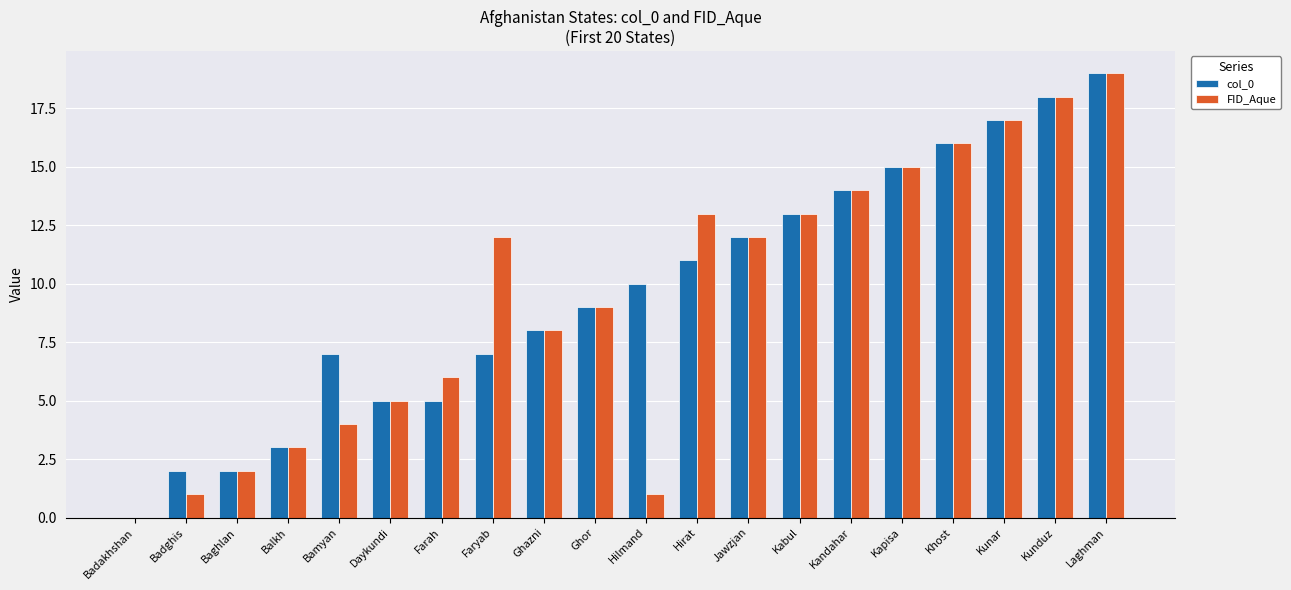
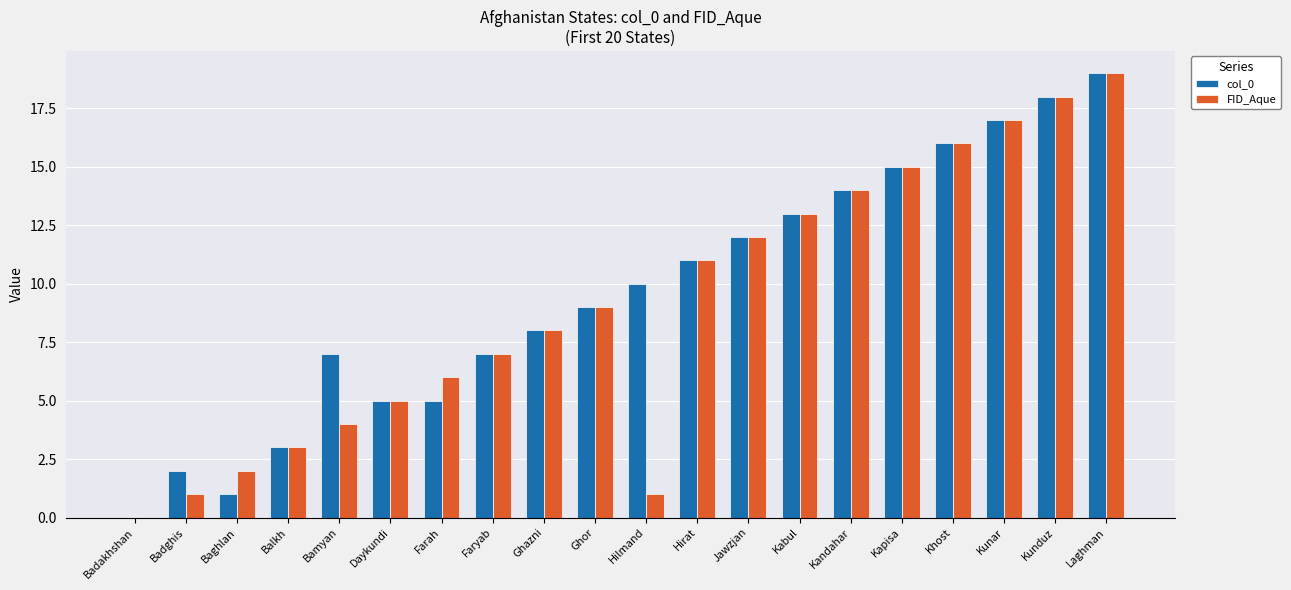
  {
    "col_0": {
      "Badakhshan": 0,
      "Badghis": 2,
-     "Baghlan": 2,
+     "Baghlan": 1,
      "Balkh": 3,
      "Bamyan": 7,
      "Daykundi": 5,
      "Farah": 5,
      "Faryab": 7,
      "Ghazni": 8,
      "Ghor": 9,
      "Hilmand": 10,
      "Hirat": 11,
      "Jawzjan": 12,
      "Kabul": 13,
      "Kandahar": 14,
      "Kapisa": 15,
      "Khost": 16,
      "Kunar": 17,
      "Kunduz": 18,
      "Laghman": 19
    },
    "FID_Aque": {
      "Badakhshan": 0,
      "Badghis": 1,
      "Baghlan": 2,
      "Balkh": 3,
      "Bamyan": 4,
      "Daykundi": 5,
      "Farah": 6,
-     "Faryab": 12,
+     "Faryab": 7,
      "Ghazni": 8,
      "Ghor": 9,
      "Hilmand": 1,
-     "Hirat": 13,
+     "Hirat": 11,
      "Jawzjan": 12,
      "Kabul": 13,
      "Kandahar": 14,
      "Kapisa": 15,
      "Khost": 16,
      "Kunar": 17,
      "Kunduz": 18,
      "Laghman": 19
    }
  }
